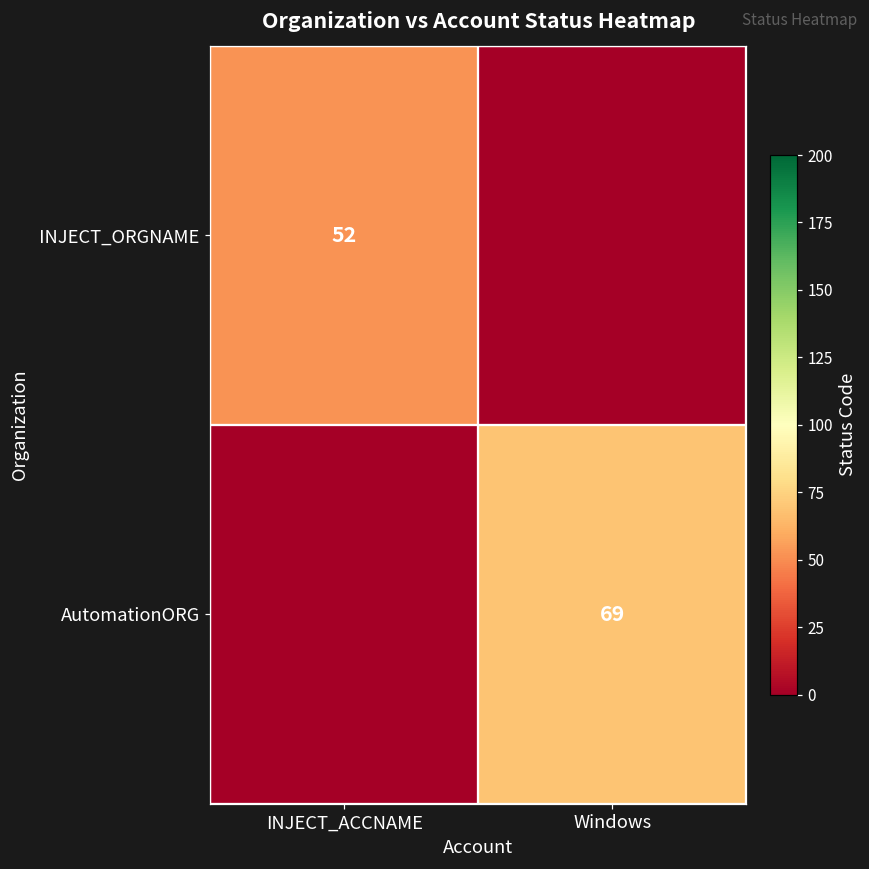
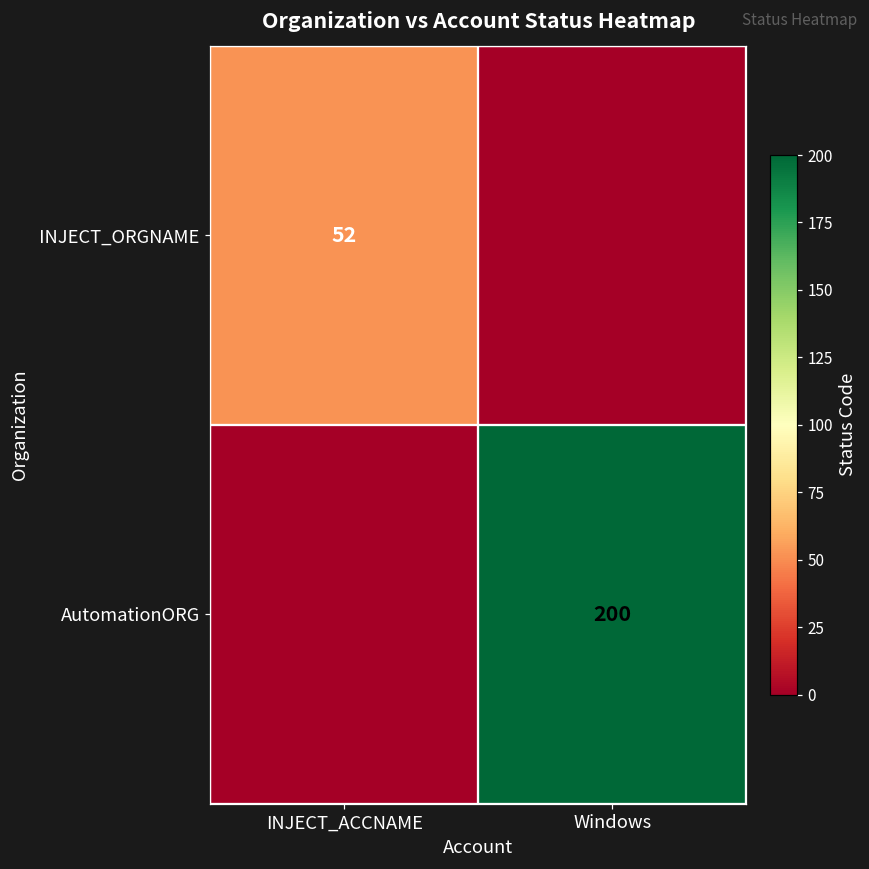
  {
    "INJECT_ORGNAME": {
      "INJECT_ACCNAME": 52
    },
    "AutomationORG": {
-     "Windows": 69
+     "Windows": 200
    }
  }
